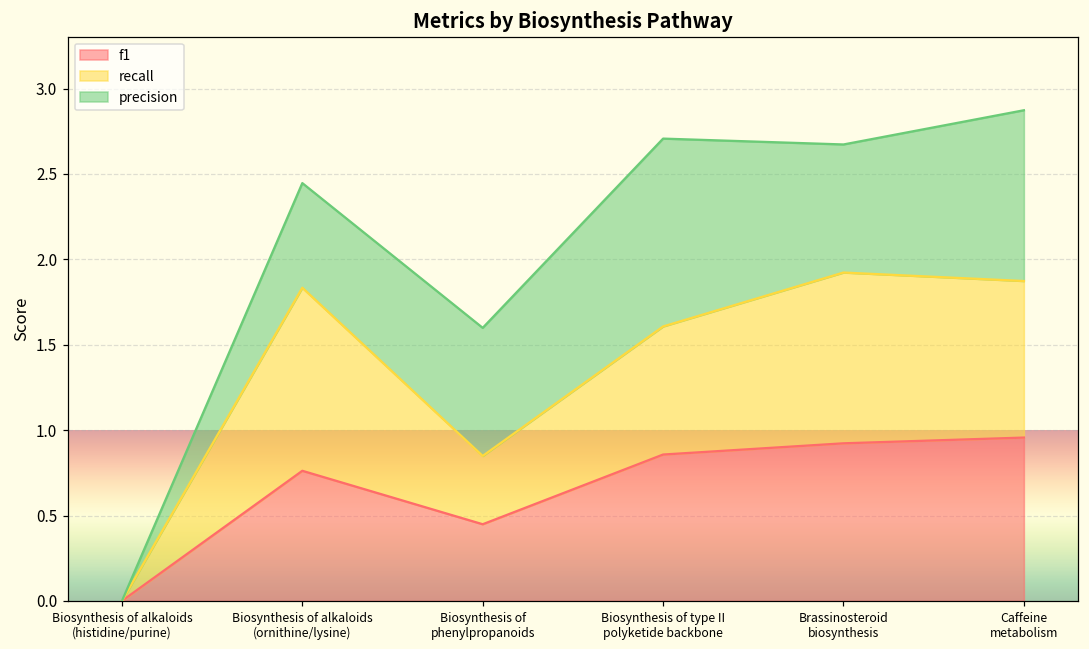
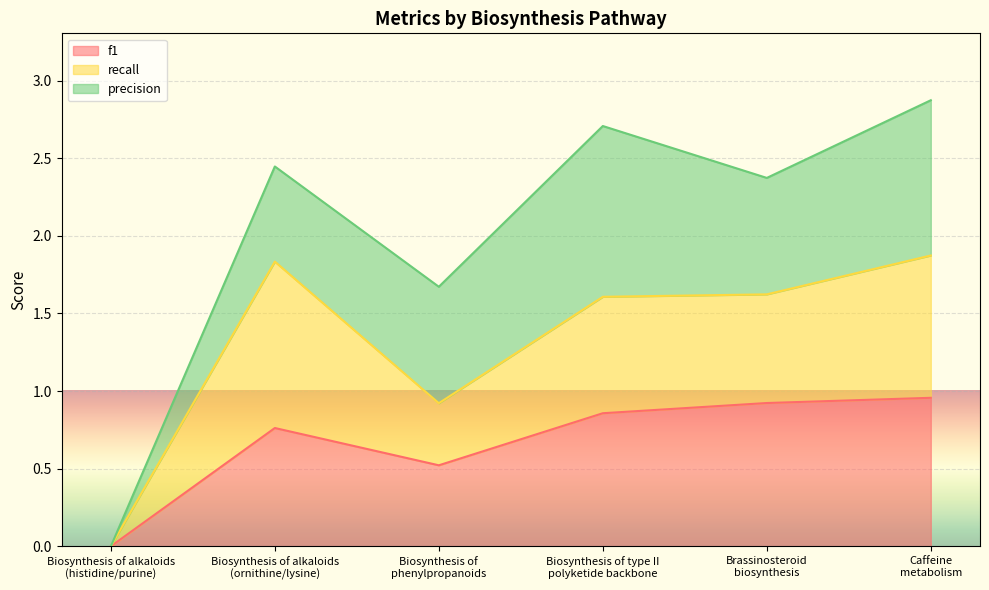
  {
    "f1": {
      "Biosynthesis of alkaloids (ornithine/lysine)": 0.76,
-     "Biosynthesis of phenylpropanoids": 0.45,
+     "Biosynthesis of phenylpropanoids": 0.52,
      "Biosynthesis of type II polyketide backbone": 0.86,
      "Brassinosteroid biosynthesis": 0.92,
      "Caffeine metabolism": 0.96
    },
    "recall": {
      "Biosynthesis of alkaloids (ornithine/lysine)": 1.07,
      "Biosynthesis of phenylpropanoids": 0.4,
      "Biosynthesis of type II polyketide backbone": 0.75,
-     "Brassinosteroid biosynthesis": 1.0,
+     "Brassinosteroid biosynthesis": 0.7,
      "Caffeine metabolism": 0.92
    },
    "precision": {
      "Biosynthesis of alkaloids (ornithine/lysine)": 0.61,
      "Biosynthesis of phenylpropanoids": 0.75,
      "Biosynthesis of type II polyketide backbone": 1.10,
      "Brassinosteroid biosynthesis": 0.75,
      "Caffeine metabolism": 1.00
    }
  }
